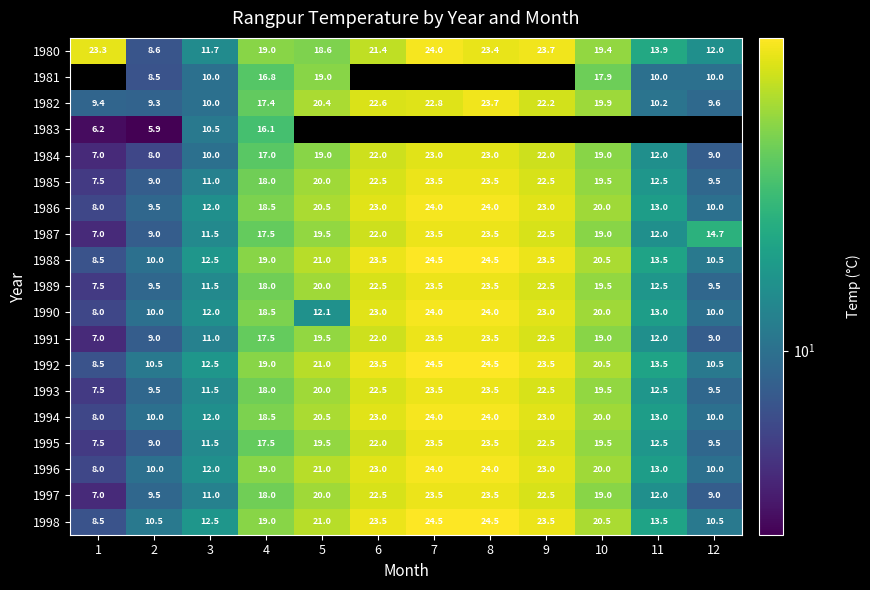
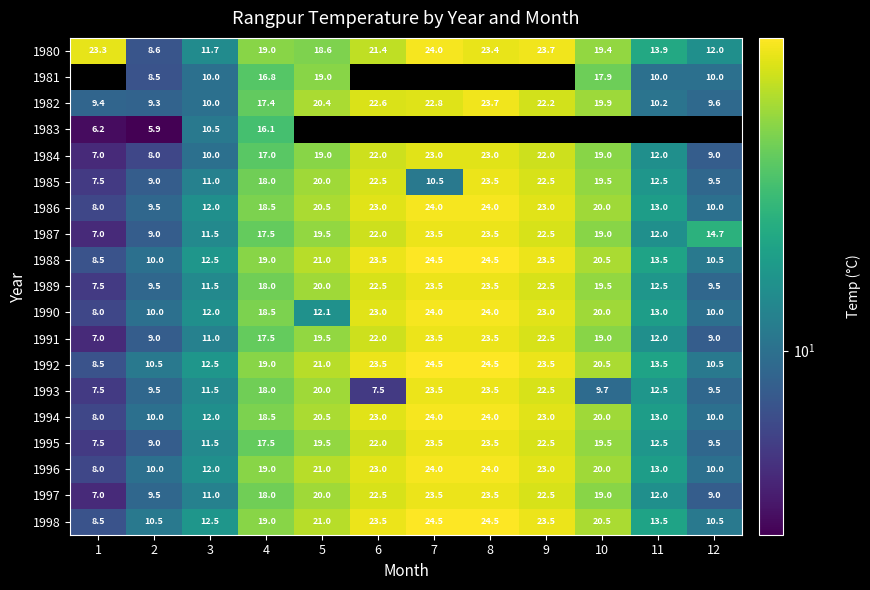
  {
    "1985": {
      "1": 7.5,
      "2": 9.0,
      "3": 11.0,
      "4": 18.0,
      "5": 20.0,
      "6": 22.5,
-     "7": 23.5,
+     "7": 10.5,
      "8": 23.5,
      "9": 22.5,
      "10": 19.5,
      "11": 12.5,
      "12": 9.5
    },
    "1993": {
      "1": 7.5,
      "2": 9.5,
      "3": 11.5,
      "4": 18.0,
      "5": 20.0,
-     "6": 22.5,
+     "6": 7.5,
      "7": 23.5,
      "8": 23.5,
      "9": 22.5,
-     "10": 19.5,
+     "10": 9.7,
      "11": 12.5,
      "12": 9.5
    }
  }
